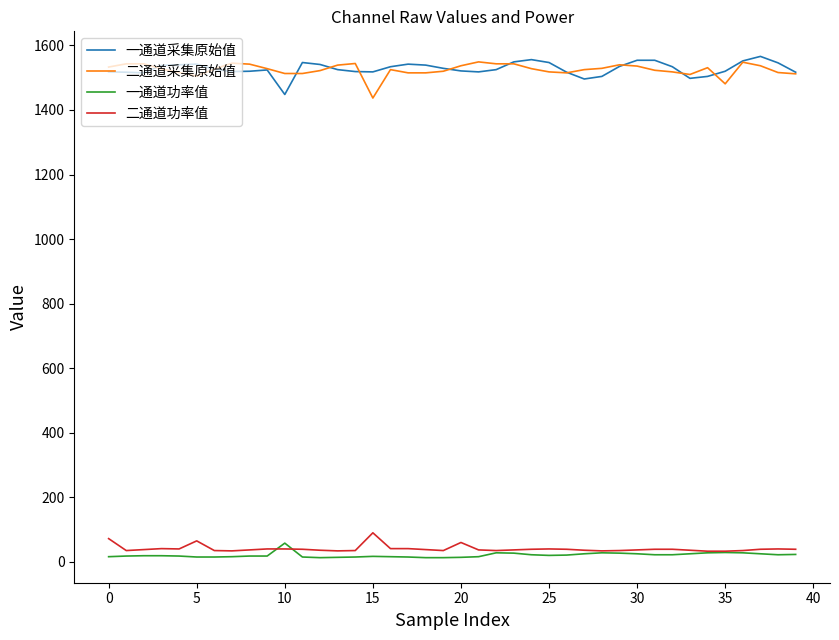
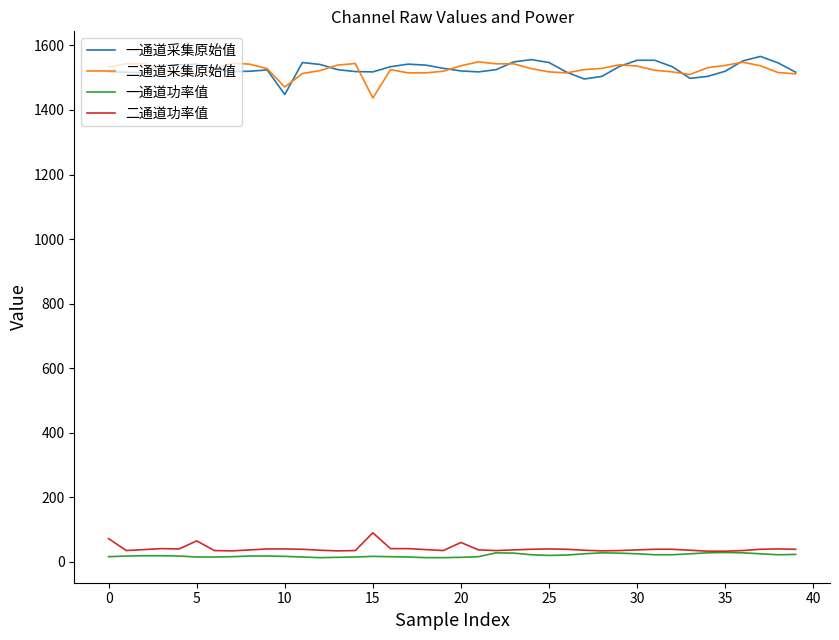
  {
    "一通道采集原始值": {
      "10": 1450,
      "15": 1520,
      "20": 1520,
      "25": 1550,
      "30": 1550,
      "35": 1520
    },
    "二通道采集原始值": {
-     "10": 1510,
+     "10": 1470,
      "15": 1440,
      "20": 1540,
      "25": 1520,
      "30": 1540,
-     "35": 1480
+     "35": 1540
    },
    "一通道功率值": {
      "0": 20,
      "5": 20,
-     "10": 60,
+     "10": 20,
      "15": 20,
      "20": 10,
      "25": 20,
      "30": 30
    },
    "二通道功率值": {
      "0": 70,
      "5": 70,
      "10": 40,
      "15": 90,
      "20": 60,
      "25": 40,
      "30": 40
    }
  }
